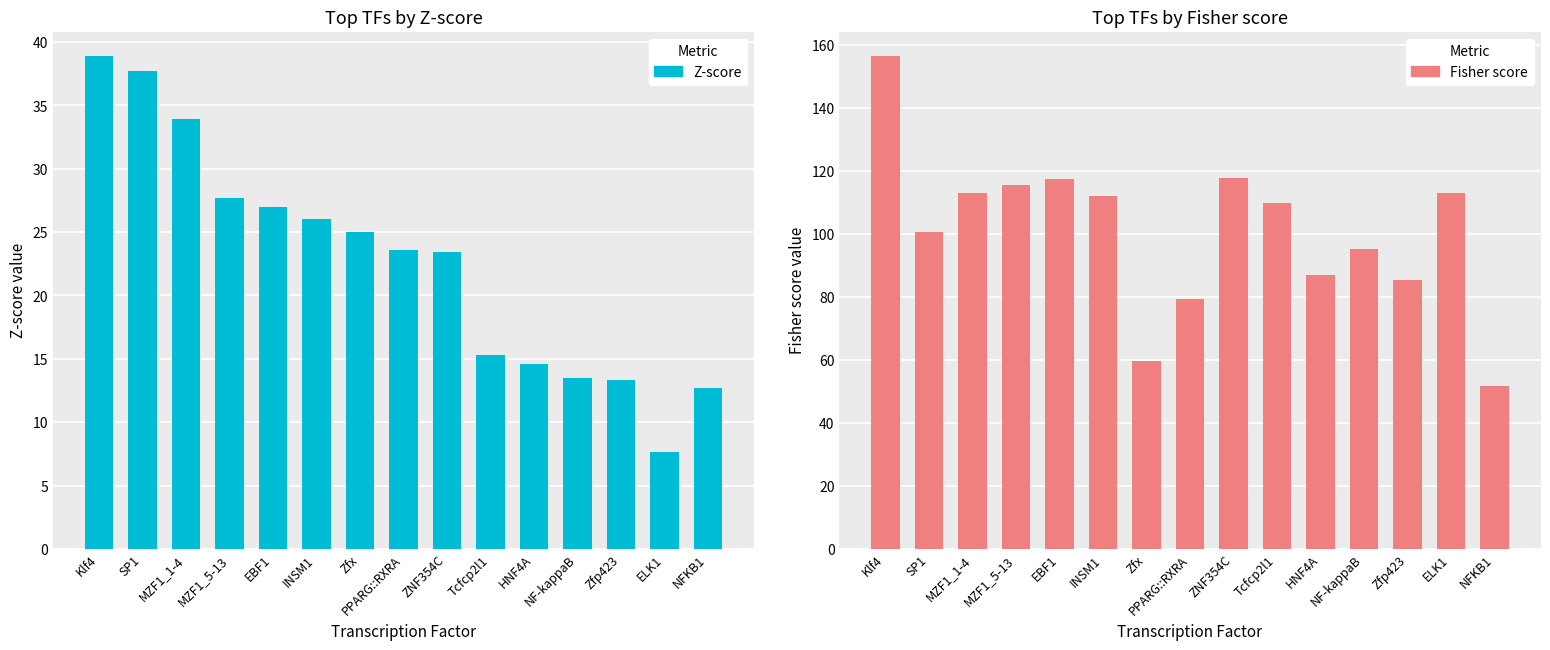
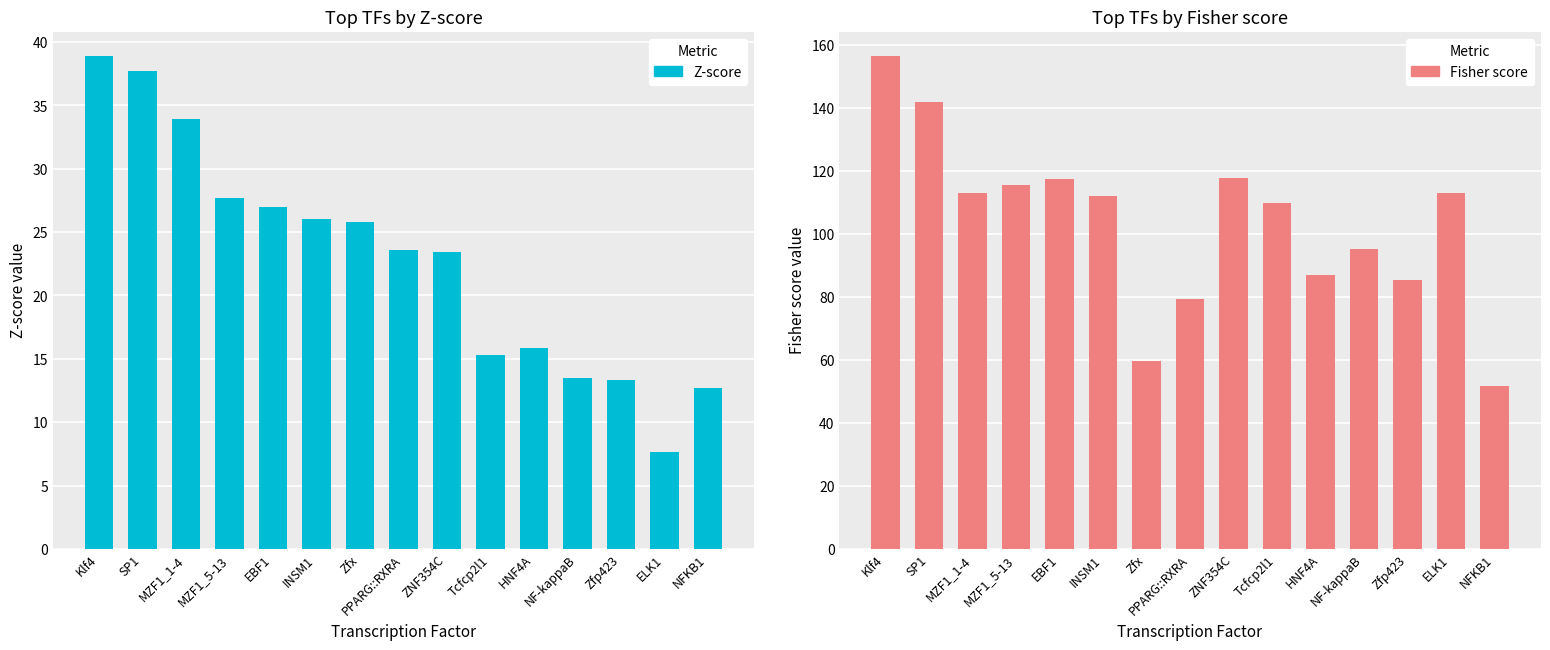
  {
    "Top TFs by Z-score": {
      "Klf4": 38.9,
      "SP1": 37.7,
      "MZF1_1-4": 33.9,
      "MZF1_5-13": 27.7,
      "EBF1": 27.0,
      "INSM1": 26.0,
-     "Zfx": 25.0,
+     "Zfx": 25.8,
      "PPARG::RXRA": 23.6,
      "ZNF354C": 23.4,
      "Tcfcp2l1": 15.3,
-     "HNF4A": 14.6,
+     "HNF4A": 15.8,
      "NF-kappaB": 13.5,
      "Zfp423": 13.3,
      "ELK1": 7.7,
      "NFKB1": 12.7
    },
    "Top TFs by Fisher score": {
      "Klf4": 156,
-     "SP1": 101,
+     "SP1": 142,
      "MZF1_1-4": 113,
      "MZF1_5-13": 116,
      "EBF1": 117,
      "INSM1": 112,
      "Zfx": 60,
      "PPARG::RXRA": 79,
      "ZNF354C": 118,
      "Tcfcp2l1": 110,
      "HNF4A": 87,
      "NF-kappaB": 95,
      "Zfp423": 85,
      "ELK1": 113,
      "NFKB1": 52
    }
  }
